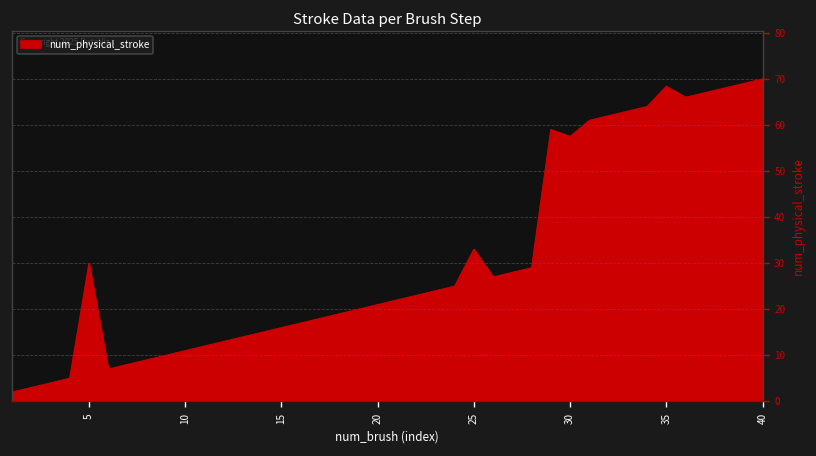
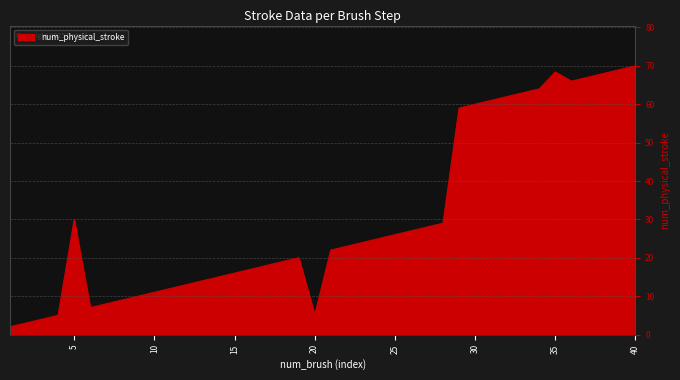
  {
    "5": 30,
    "10": 11,
    "15": 16,
-   "20": 21,
-   "25": 33,
-   "30": 58,
+   "20": 5,
+   "25": 26,
+   "30": 60,
    "35": 68,
    "40": 70
  }
